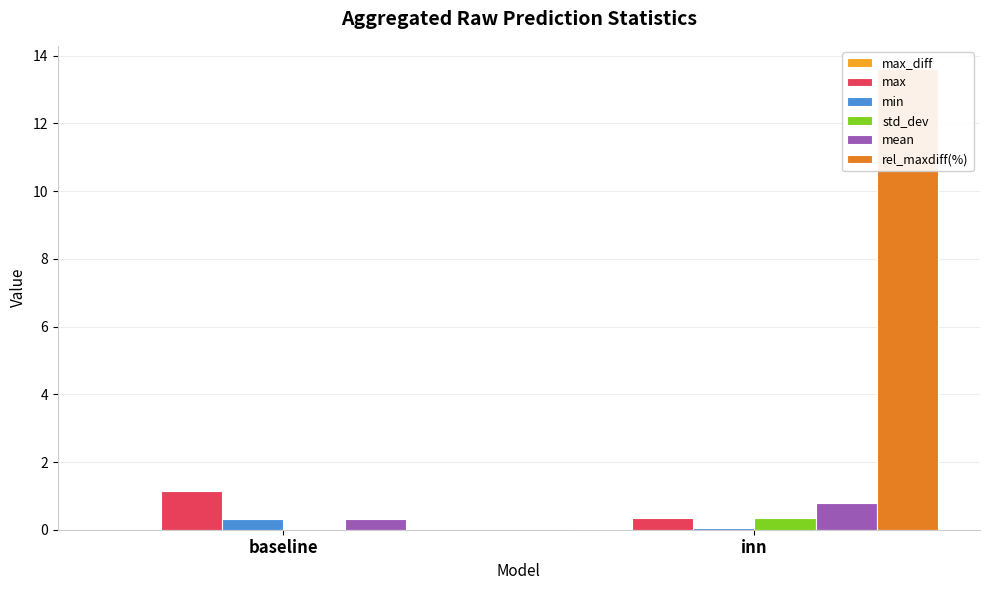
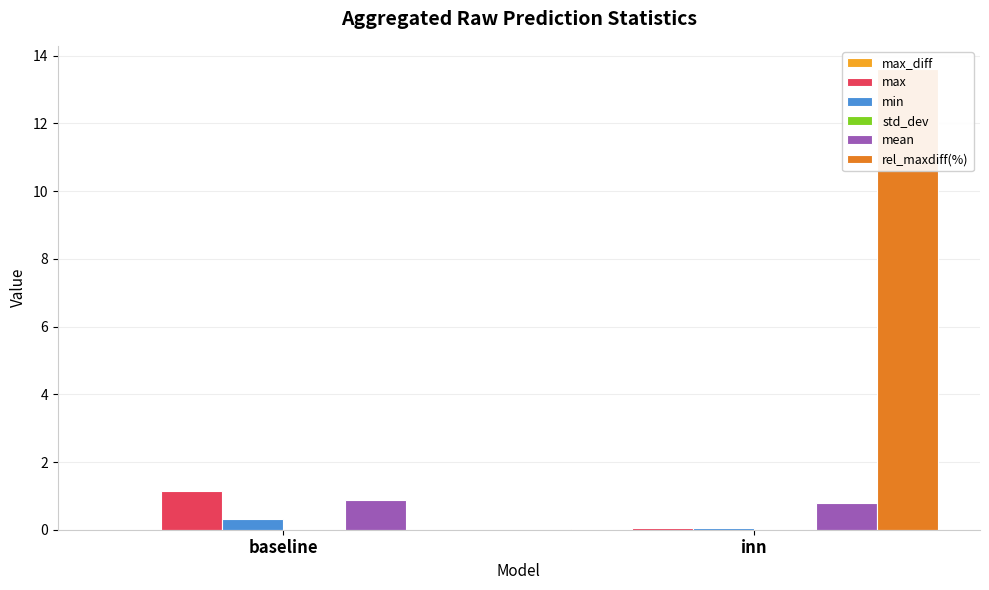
  {
    "max": {
      "baseline": 1.1,
-     "inn": 0.3
+     "inn": 0.1
    },
    "min": {
      "baseline": 0.3
    },
    "std_dev": {
-     "inn": 0.4
+     "inn": 0.0
    },
    "mean": {
-     "baseline": 0.3,
+     "baseline": 0.9,
      "inn": 0.8
    }
  }
